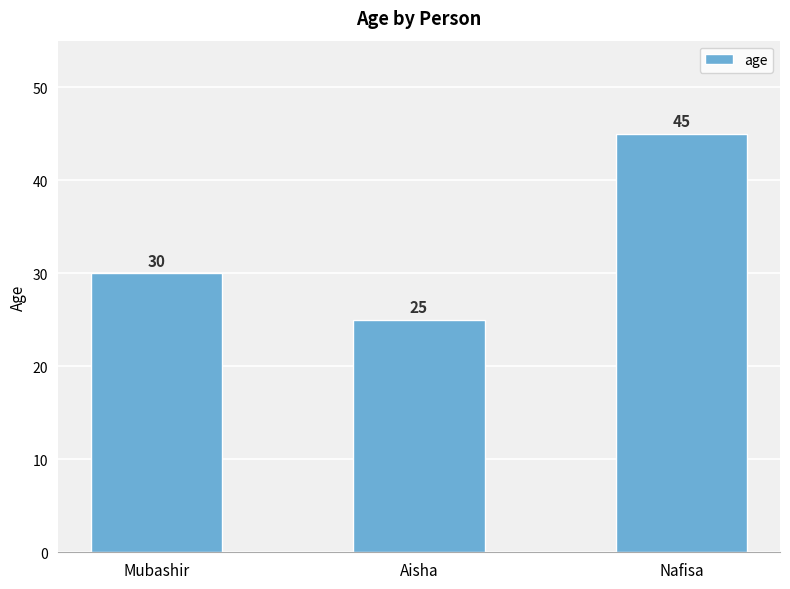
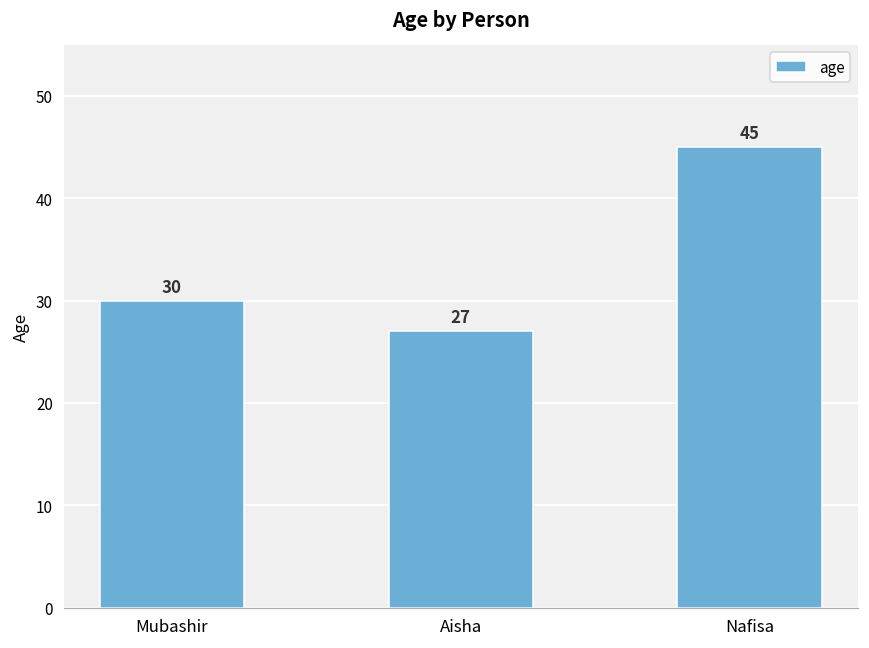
  {
    "Mubashir": 30,
-   "Aisha": 25,
+   "Aisha": 27,
    "Nafisa": 45
  }
